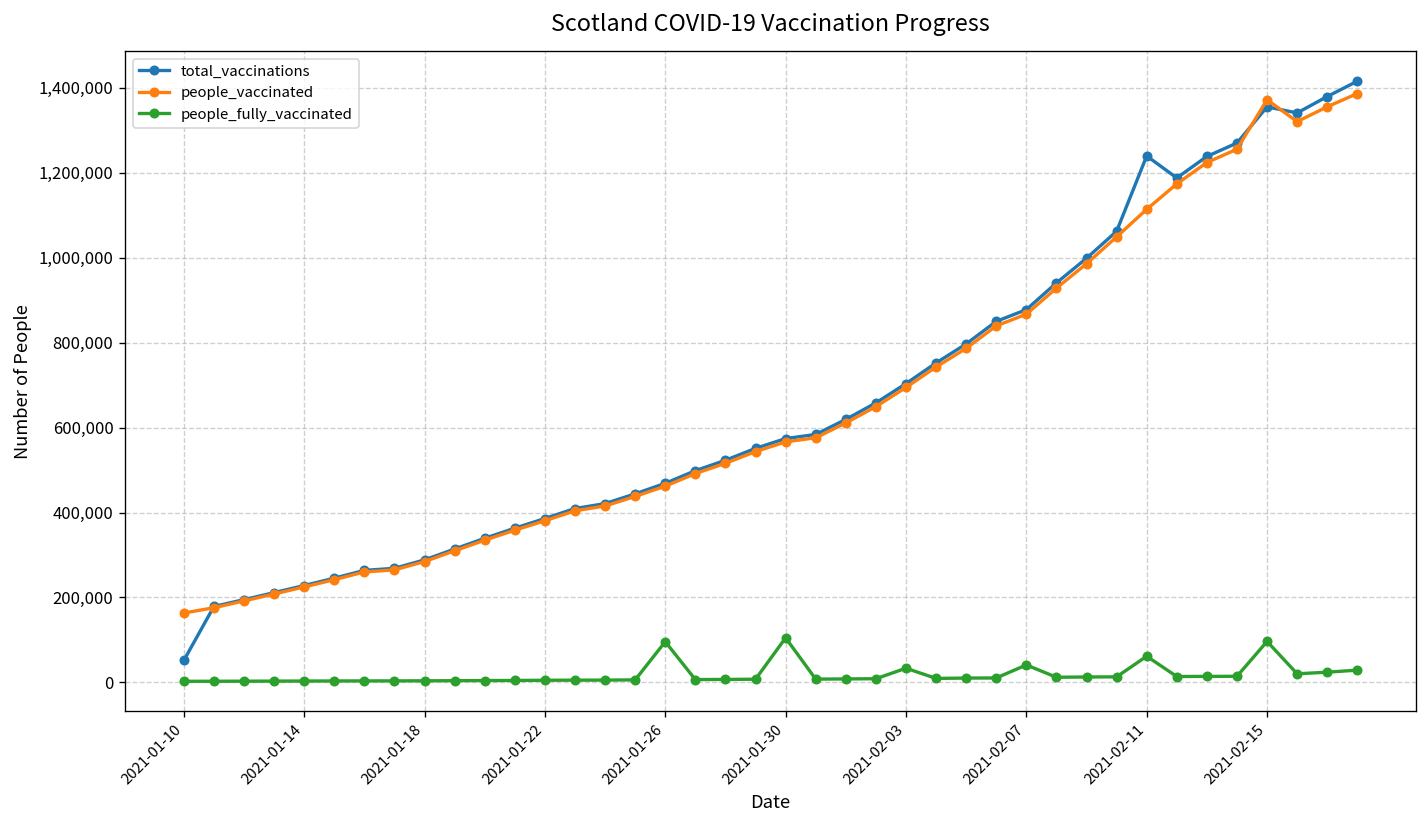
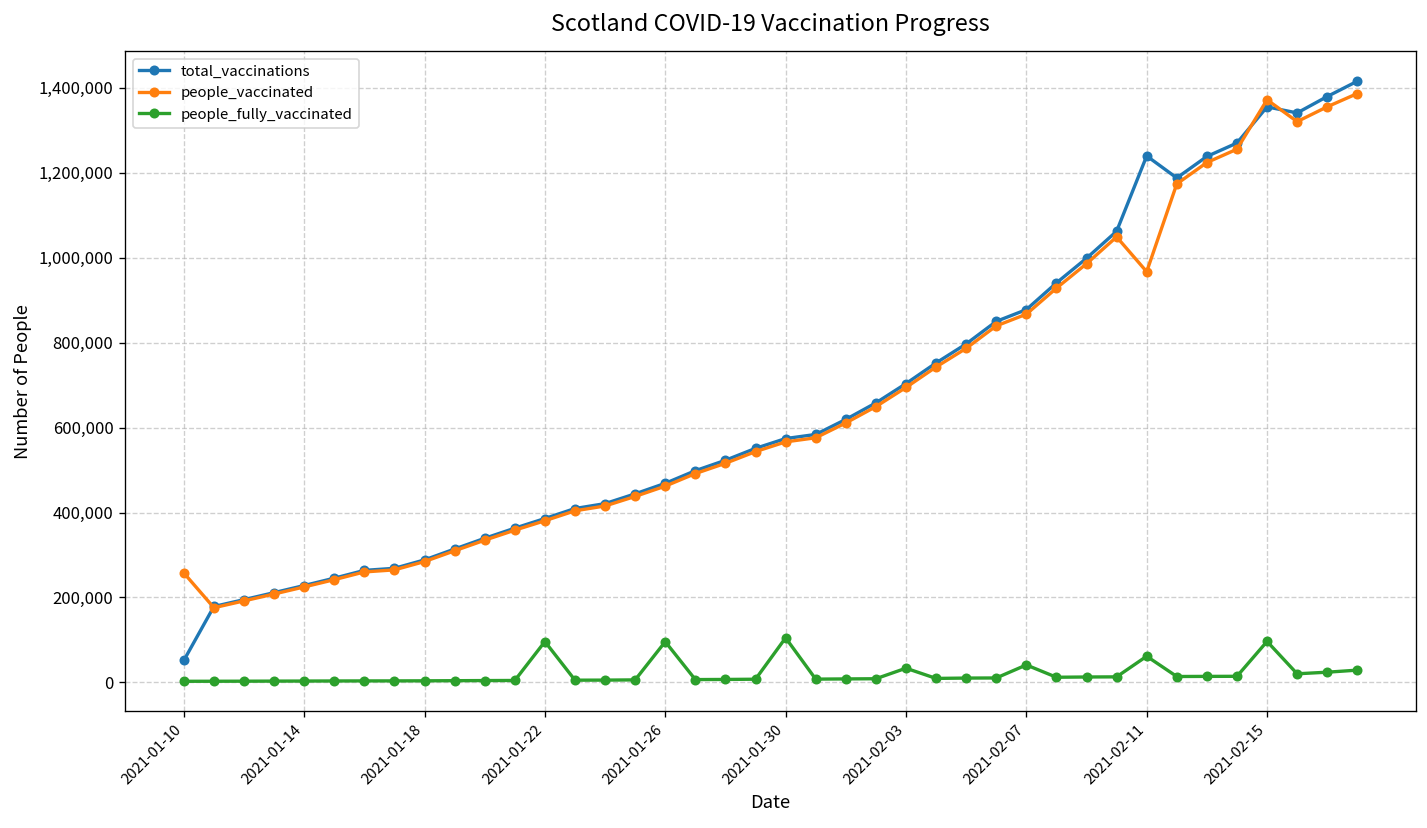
  {
    "total_vaccinations": {
      "2021-01-10": "50,000",
      "2021-01-30": "570,000",
      "2021-02-03": "700,000",
      "2021-02-07": "880,000",
      "2021-02-11": "1,240,000",
      "2021-02-15": "1,350,000"
    },
    "people_vaccinated": {
-     "2021-01-10": "160,000",
+     "2021-01-10": "260,000",
      "2021-01-30": "570,000",
      "2021-02-03": "690,000",
      "2021-02-07": "870,000",
-     "2021-02-11": "1,110,000",
+     "2021-02-11": "970,000",
      "2021-02-15": "1,370,000"
    },
    "people_fully_vaccinated": {
      "2021-01-10": "0",
      "2021-01-14": "0",
      "2021-01-18": "0",
-     "2021-01-22": "10,000",
+     "2021-01-22": "100,000",
      "2021-01-26": "100,000",
      "2021-01-30": "110,000",
      "2021-02-03": "30,000",
      "2021-02-07": "40,000",
      "2021-02-11": "60,000",
      "2021-02-15": "100,000"
    }
  }
